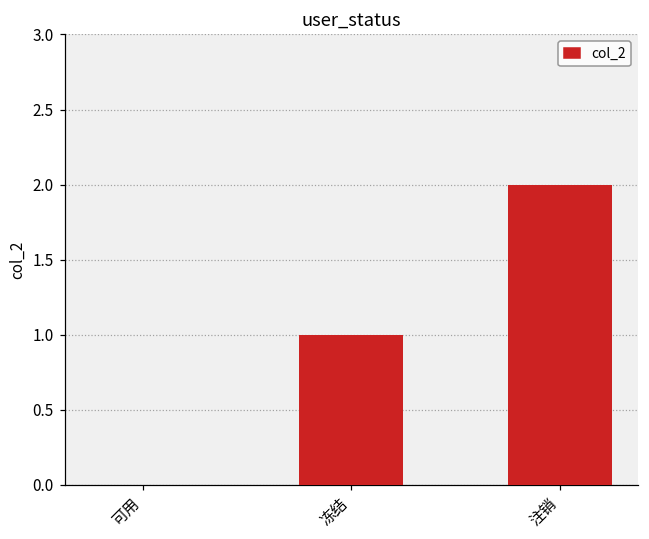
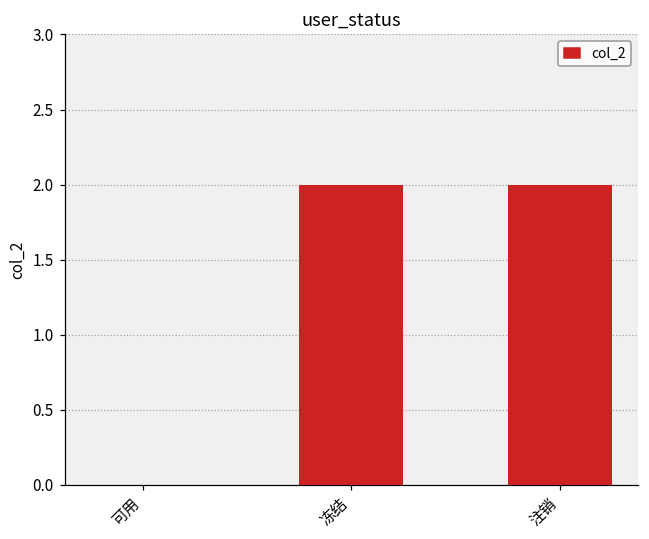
  {
    "可用": 0,
-   "冻结": 1,
+   "冻结": 2,
    "注销": 2
  }
